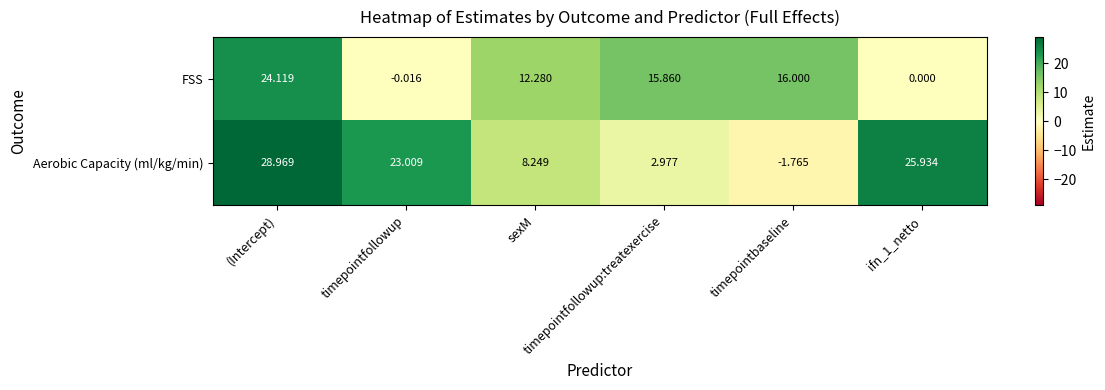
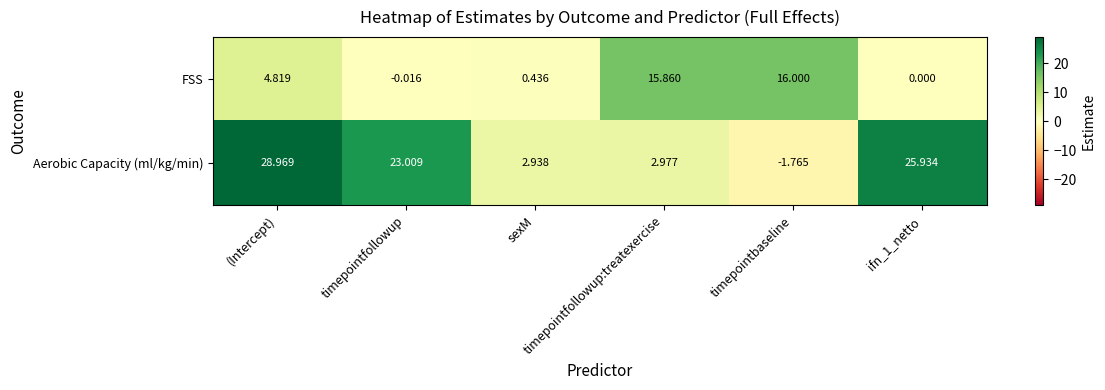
  {
    "FSS": {
-     "(Intercept)": 24.119,
+     "(Intercept)": 4.819,
      "timepointfollowup": -0.016,
-     "sexM": 12.280,
+     "sexM": 0.436,
      "timepointfollowup:treatexercise": 15.860,
      "timepointbaseline": 16.000,
      "ifn_1_netto": 0.000
    },
    "Aerobic Capacity (ml/kg/min)": {
      "(Intercept)": 28.969,
      "timepointfollowup": 23.009,
-     "sexM": 8.249,
+     "sexM": 2.938,
      "timepointfollowup:treatexercise": 2.977,
      "timepointbaseline": -1.765,
      "ifn_1_netto": 25.934
    }
  }
